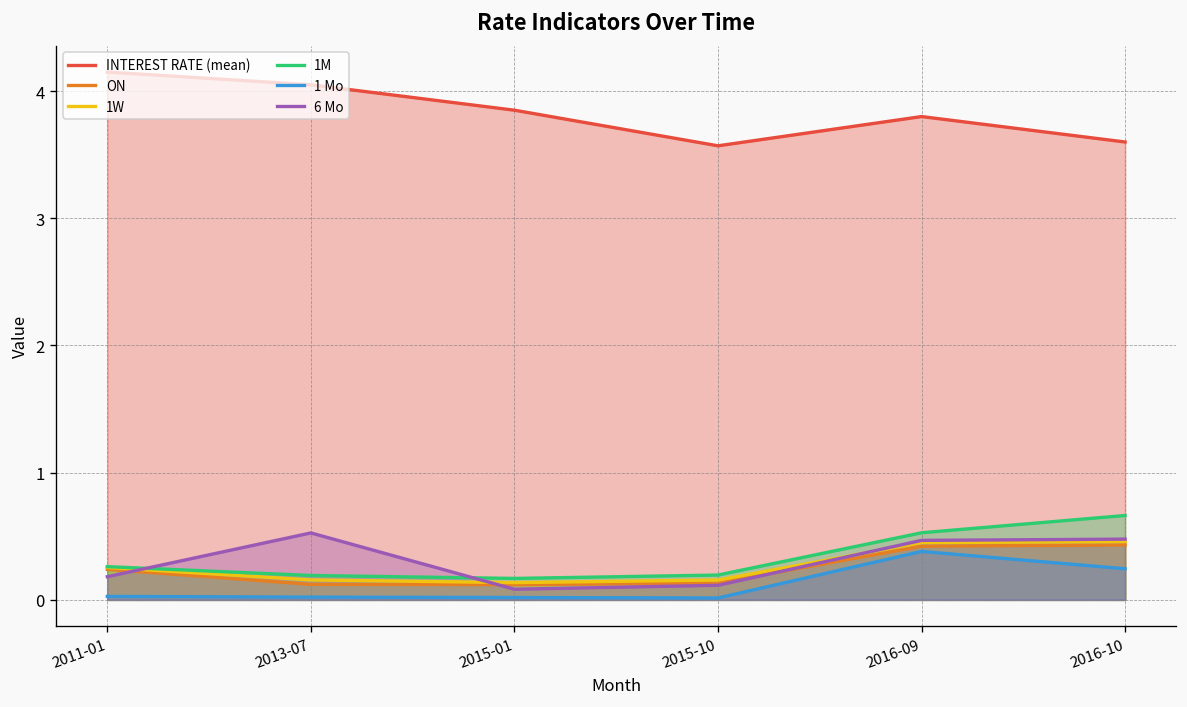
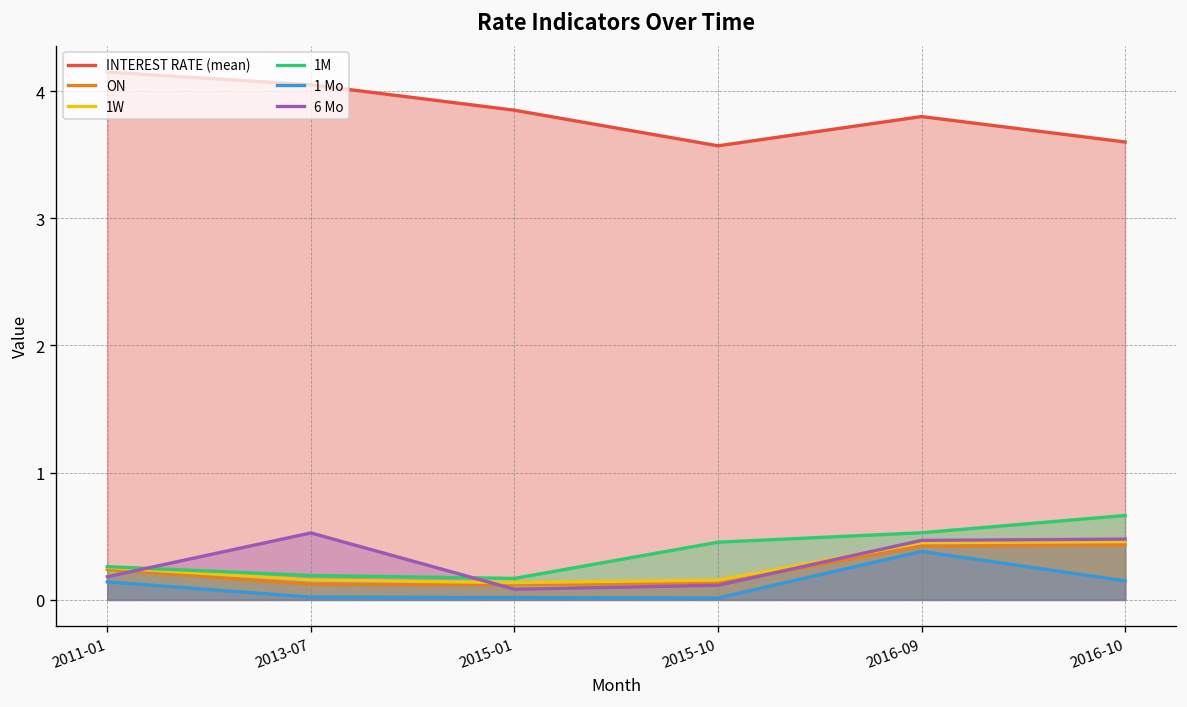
  {
    "1W": {
      "2013-07": 0.16
    },
    "1M": {
      "2013-07": 0.19,
      "2015-01": 0.17,
-     "2015-10": 0.19,
+     "2015-10": 0.45,
      "2016-09": 0.53,
      "2016-10": 0.66
    },
    "1 Mo": {
-     "2011-01": 0.03,
+     "2011-01": 0.14,
      "2013-07": 0.02,
      "2015-01": 0.02,
      "2015-10": 0.01,
      "2016-09": 0.38,
-     "2016-10": 0.24
+     "2016-10": 0.15
    },
    "6 Mo": {
      "2011-01": 0.18,
      "2013-07": 0.53,
      "2015-01": 0.08
    }
  }
